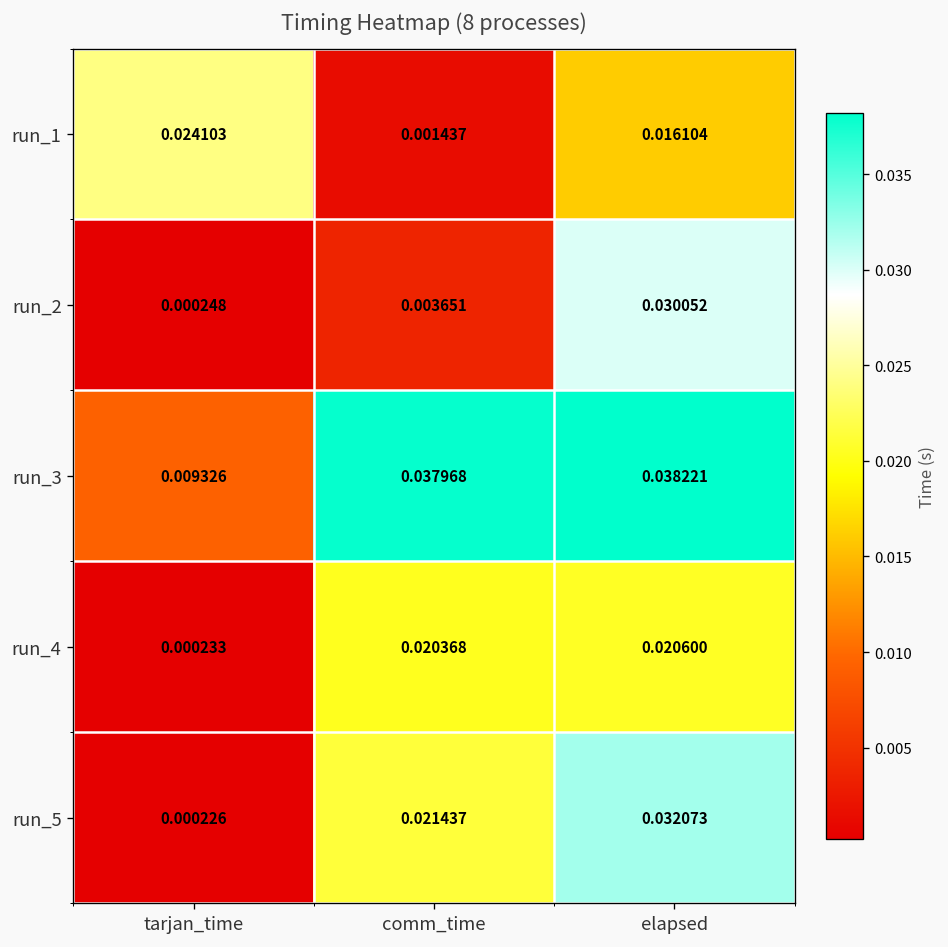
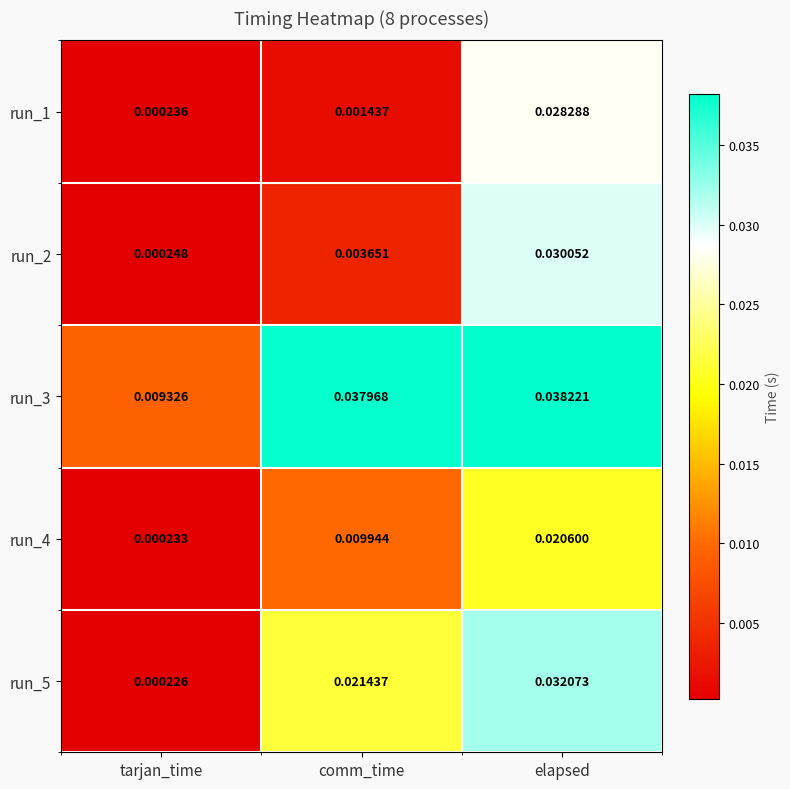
  {
    "run_1": {
-     "tarjan_time": 0.024103,
+     "tarjan_time": 0.000236,
      "comm_time": 0.001437,
-     "elapsed": 0.016104
+     "elapsed": 0.028288
    },
    "run_2": {
      "tarjan_time": 0.000248,
      "comm_time": 0.003651,
      "elapsed": 0.030052
    },
    "run_3": {
      "tarjan_time": 0.009326,
      "comm_time": 0.037968,
      "elapsed": 0.038221
    },
    "run_4": {
      "tarjan_time": 0.000233,
-     "comm_time": 0.020368,
+     "comm_time": 0.009944,
      "elapsed": 0.020600
    },
    "run_5": {
      "tarjan_time": 0.000226,
      "comm_time": 0.021437,
      "elapsed": 0.032073
    }
  }
